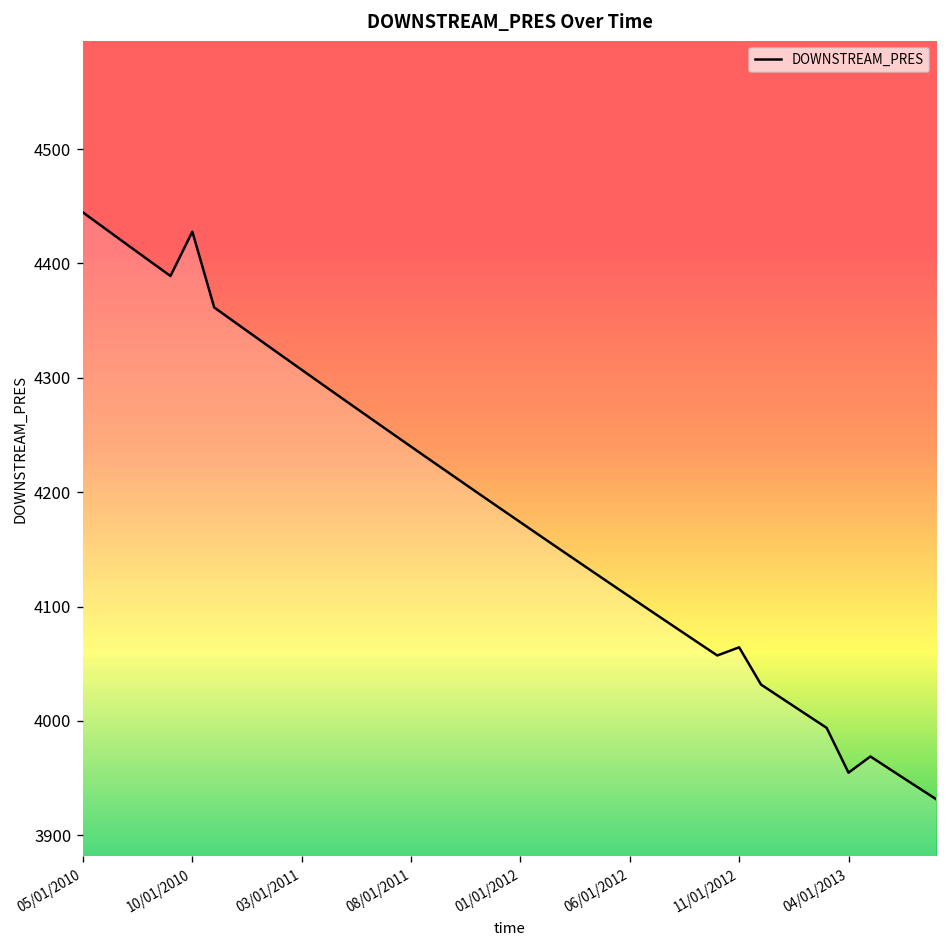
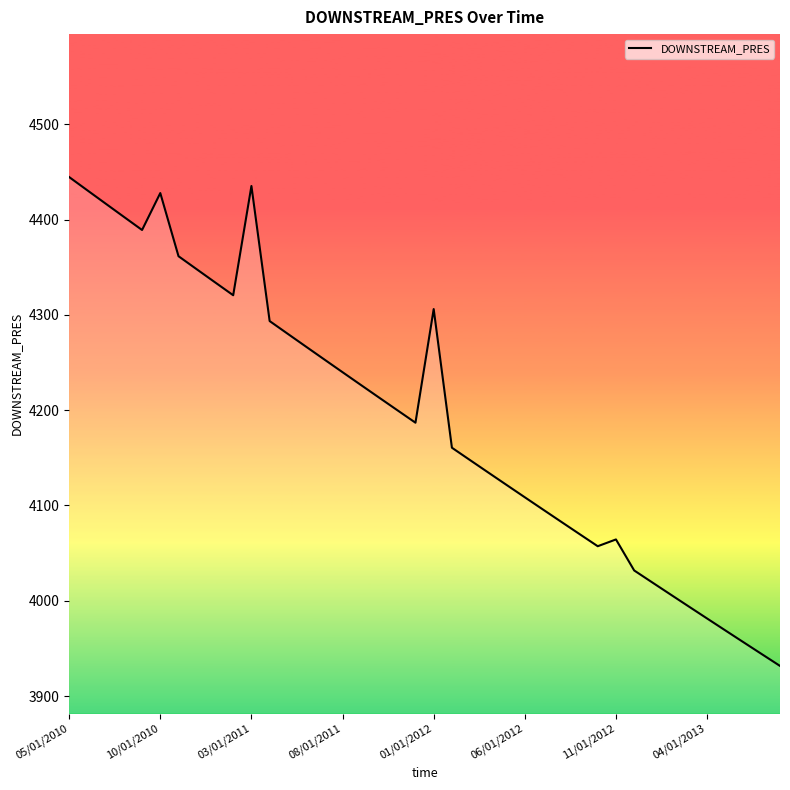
  {
    "05/01/2010": 4440,
    "10/01/2010": 4430,
-   "03/01/2011": 4310,
+   "03/01/2011": 4440,
    "08/01/2011": 4240,
-   "01/01/2012": 4170,
+   "01/01/2012": 4310,
    "06/01/2012": 4110,
    "11/01/2012": 4060,
-   "04/01/2013": 3950
+   "04/01/2013": 3980
  }
